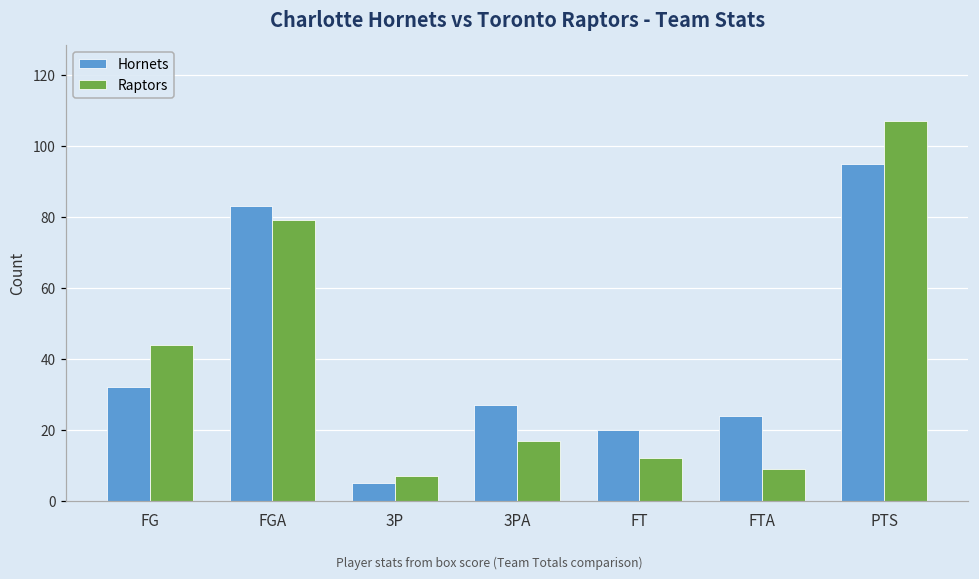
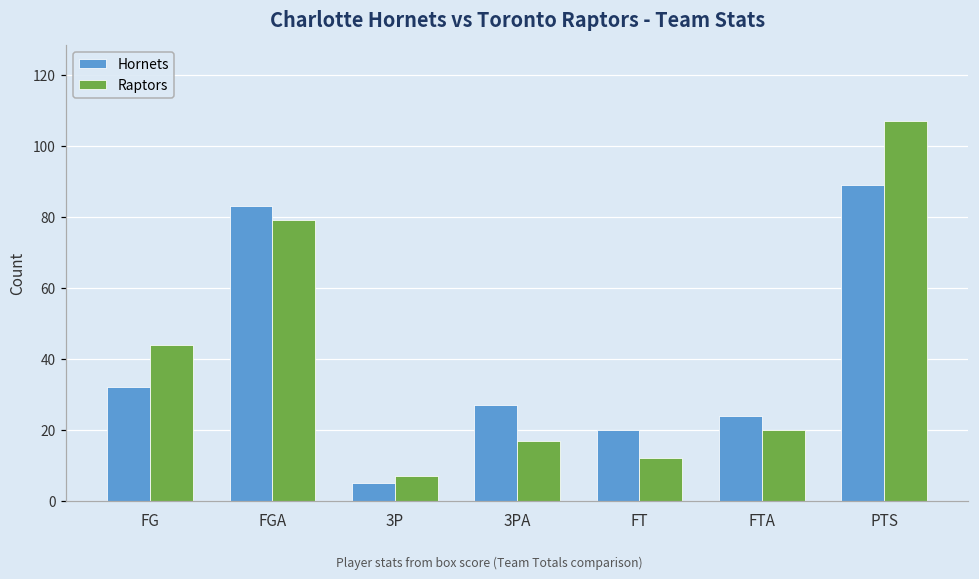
  {
    "Hornets": {
      "FG": 32,
      "FGA": 83,
      "3P": 5,
      "3PA": 27,
      "FT": 20,
      "FTA": 24,
-     "PTS": 95
+     "PTS": 89
    },
    "Raptors": {
      "FG": 44,
      "FGA": 79,
      "3P": 7,
      "3PA": 17,
      "FT": 12,
-     "FTA": 9,
+     "FTA": 20,
      "PTS": 107
    }
  }
